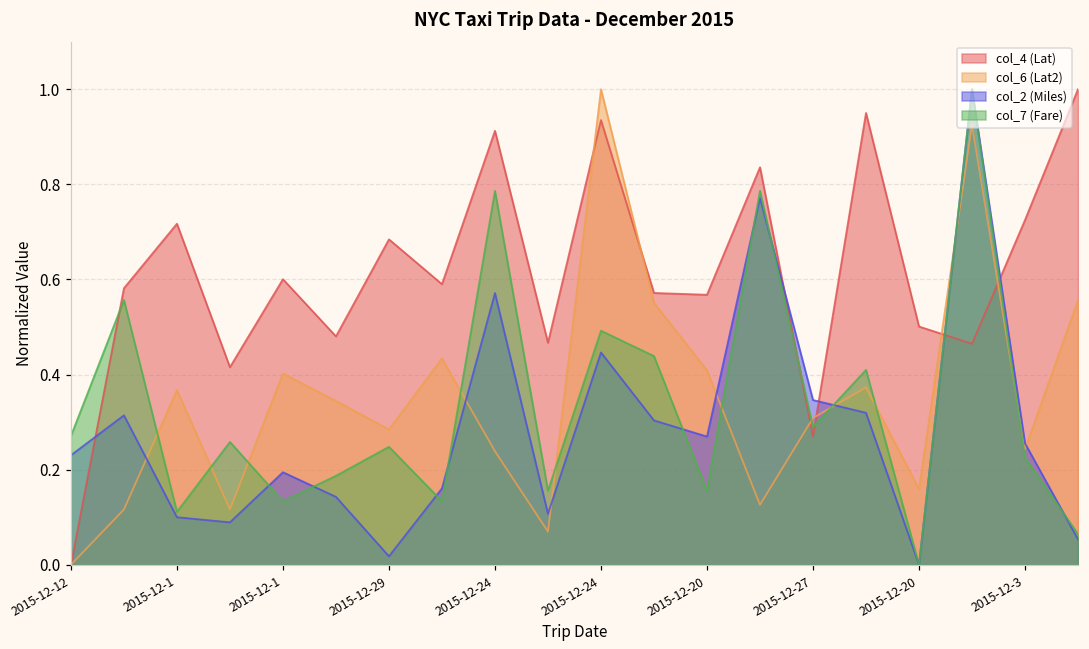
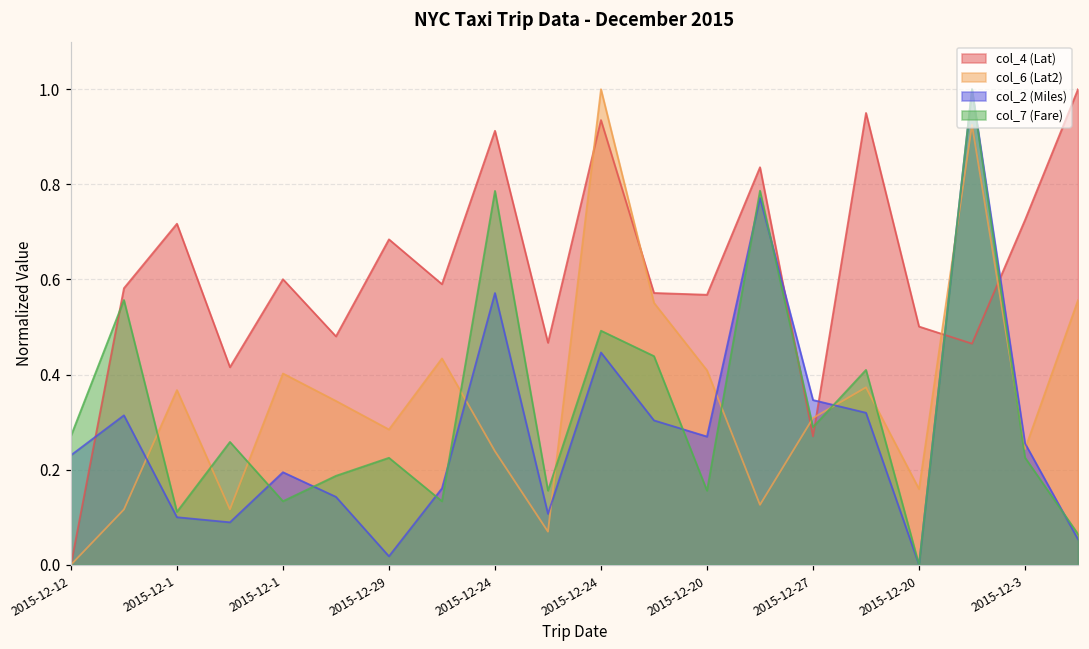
  {
    "col_2 (Miles)": {
      "2015-12-29": 0.02,
      "2015-12-3": 0.26
    },
    "col_7 (Fare)": {
-     "2015-12-29": 0.25,
+     "2015-12-29": 0.22,
      "2015-12-3": 0.23
    }
  }
